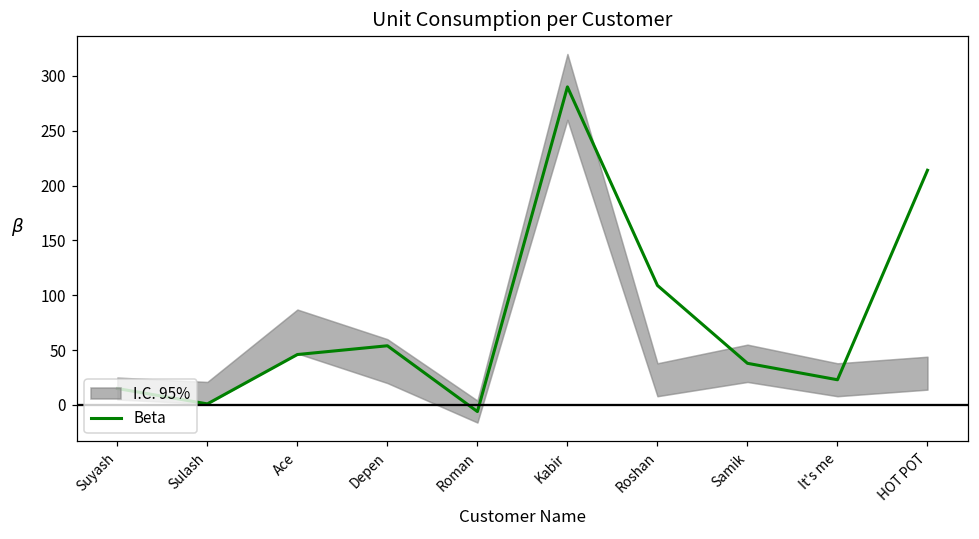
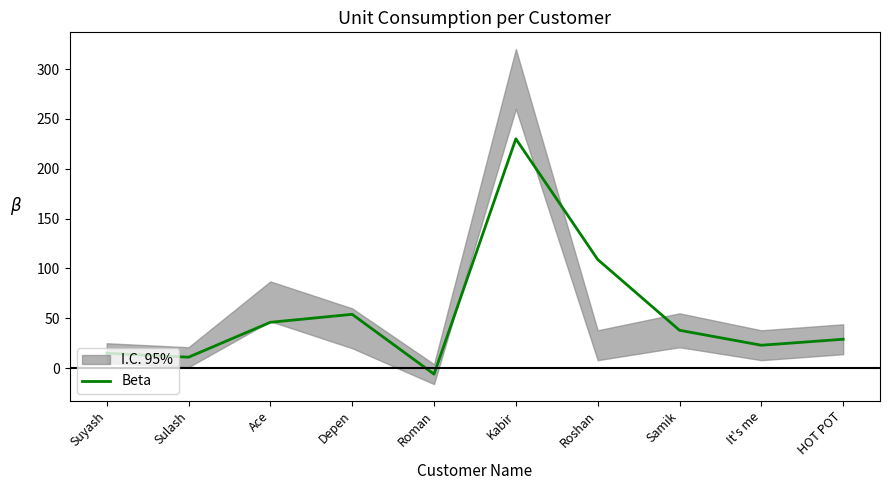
  {
    "Beta": {
-     "Sulash": 0,
+     "Sulash": 10,
      "Ace": 50,
      "Depen": 50,
      "Roman": -10,
-     "Kabir": 290,
+     "Kabir": 230,
      "Roshan": 110,
      "Samik": 40,
      "It's me": 20,
-     "HOT POT": 210
+     "HOT POT": 30
    }
  }
